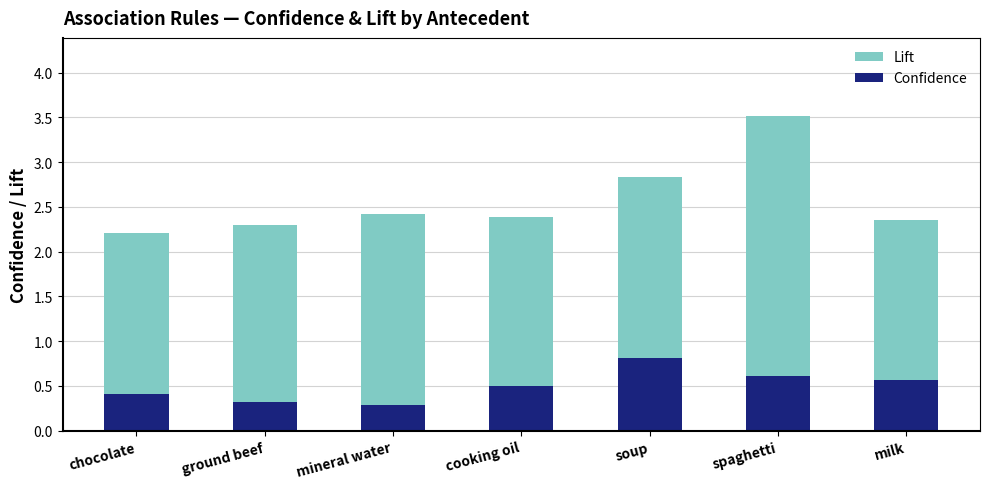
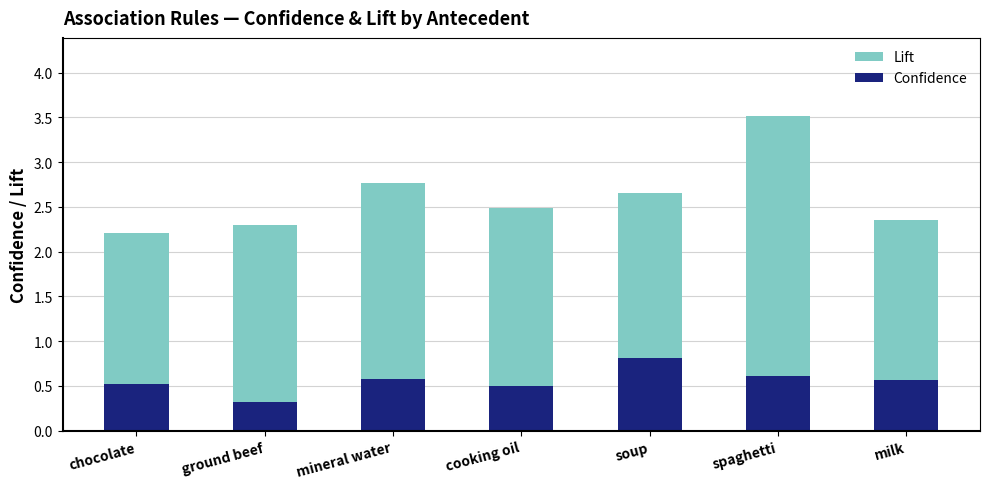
  {
    "Lift": {
      "chocolate": 2.2,
      "ground beef": 2.3,
-     "mineral water": 2.4,
-     "cooking oil": 2.4,
-     "soup": 2.8,
+     "mineral water": 2.8,
+     "cooking oil": 2.5,
+     "soup": 2.7,
      "spaghetti": 3.5,
      "milk": 2.4
    },
    "Confidence": {
-     "chocolate": 0.4,
-     "mineral water": 0.3
+     "chocolate": 0.5,
+     "mineral water": 0.6
    }
  }
